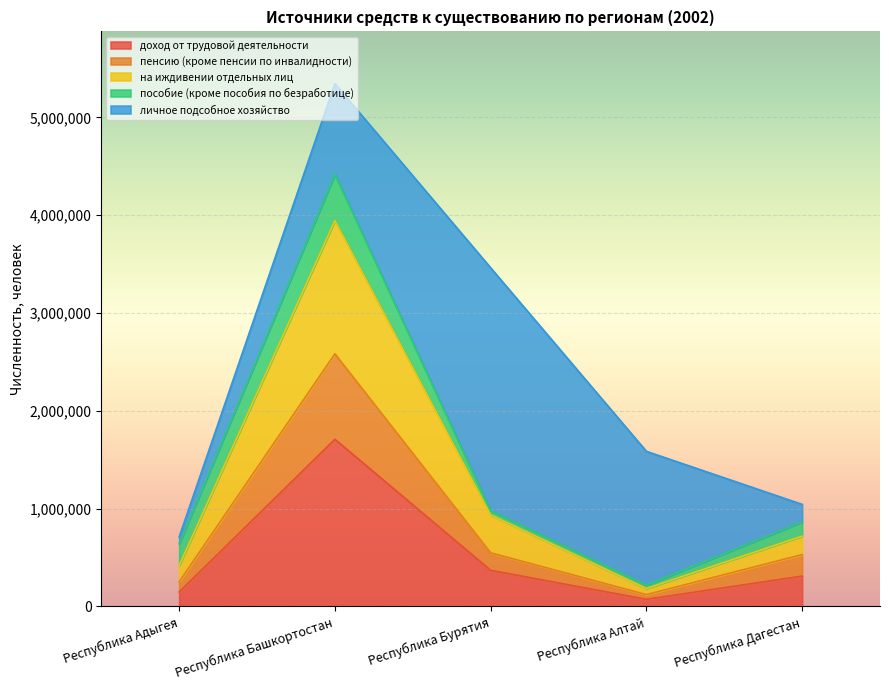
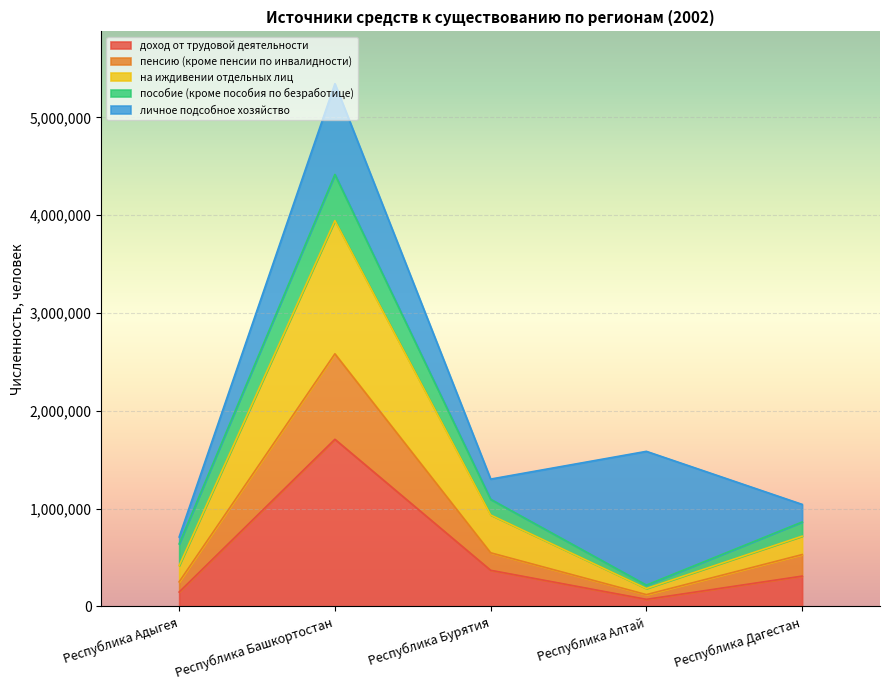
  {
    "на иждивении отдельных лиц": {
      "Республика Адыгея": "200,000",
      "Республика Башкортостан": "1,400,000",
      "Республика Бурятия": "400,000",
      "Республика Алтай": "100,000",
      "Республика Дагестан": "200,000"
    },
    "пособие (кроме пособия по безработице)": {
      "Республика Адыгея": "200,000",
      "Республика Башкортостан": "500,000",
-     "Республика Бурятия": "0",
+     "Республика Бурятия": "200,000",
      "Республика Алтай": "0",
      "Республика Дагестан": "100,000"
    },
    "личное подсобное хозяйство": {
      "Республика Адыгея": "100,000",
-     "Республика Бурятия": "2,500,000",
+     "Республика Бурятия": "200,000",
      "Республика Алтай": "1,400,000",
      "Республика Дагестан": "200,000"
    }
  }
